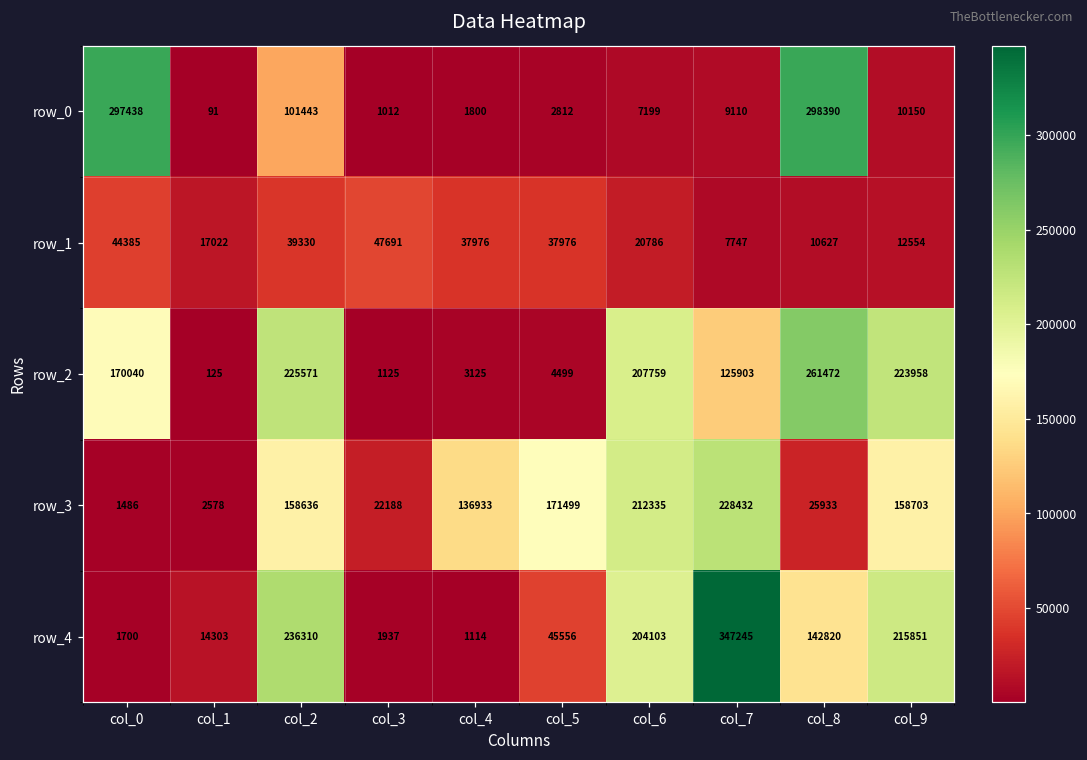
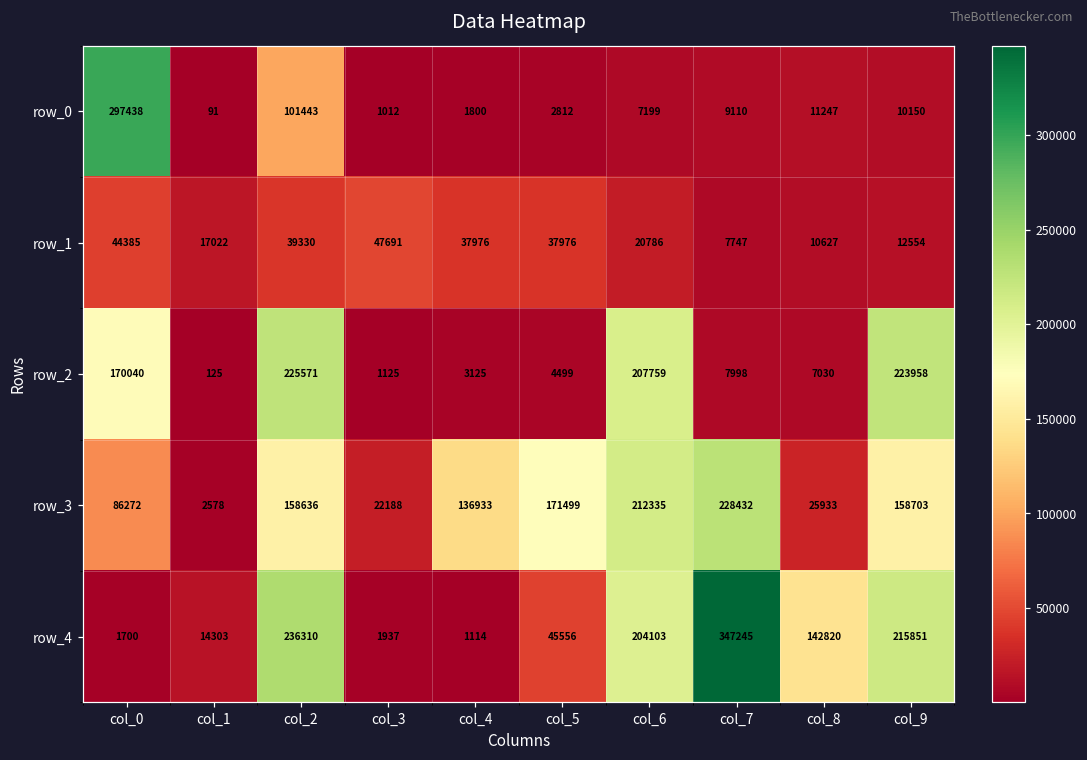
  {
    "row_0": {
      "col_0": 297438,
      "col_1": 91,
      "col_2": 101443,
      "col_3": 1012,
      "col_4": 1800,
      "col_5": 2812,
      "col_6": 7199,
      "col_7": 9110,
-     "col_8": 298390,
+     "col_8": 11247,
      "col_9": 10150
    },
    "row_1": {
      "col_0": 44385,
      "col_1": 17022,
      "col_2": 39330,
      "col_3": 47691,
      "col_4": 37976,
      "col_5": 37976,
      "col_6": 20786,
      "col_7": 7747,
      "col_8": 10627,
      "col_9": 12554
    },
    "row_2": {
      "col_0": 170040,
      "col_1": 125,
      "col_2": 225571,
      "col_3": 1125,
      "col_4": 3125,
      "col_5": 4499,
      "col_6": 207759,
-     "col_7": 125903,
-     "col_8": 261472,
+     "col_7": 7998,
+     "col_8": 7030,
      "col_9": 223958
    },
    "row_3": {
-     "col_0": 1486,
+     "col_0": 86272,
      "col_1": 2578,
      "col_2": 158636,
      "col_3": 22188,
      "col_4": 136933,
      "col_5": 171499,
      "col_6": 212335,
      "col_7": 228432,
      "col_8": 25933,
      "col_9": 158703
    },
    "row_4": {
      "col_0": 1700,
      "col_1": 14303,
      "col_2": 236310,
      "col_3": 1937,
      "col_4": 1114,
      "col_5": 45556,
      "col_6": 204103,
      "col_7": 347245,
      "col_8": 142820,
      "col_9": 215851
    }
  }
